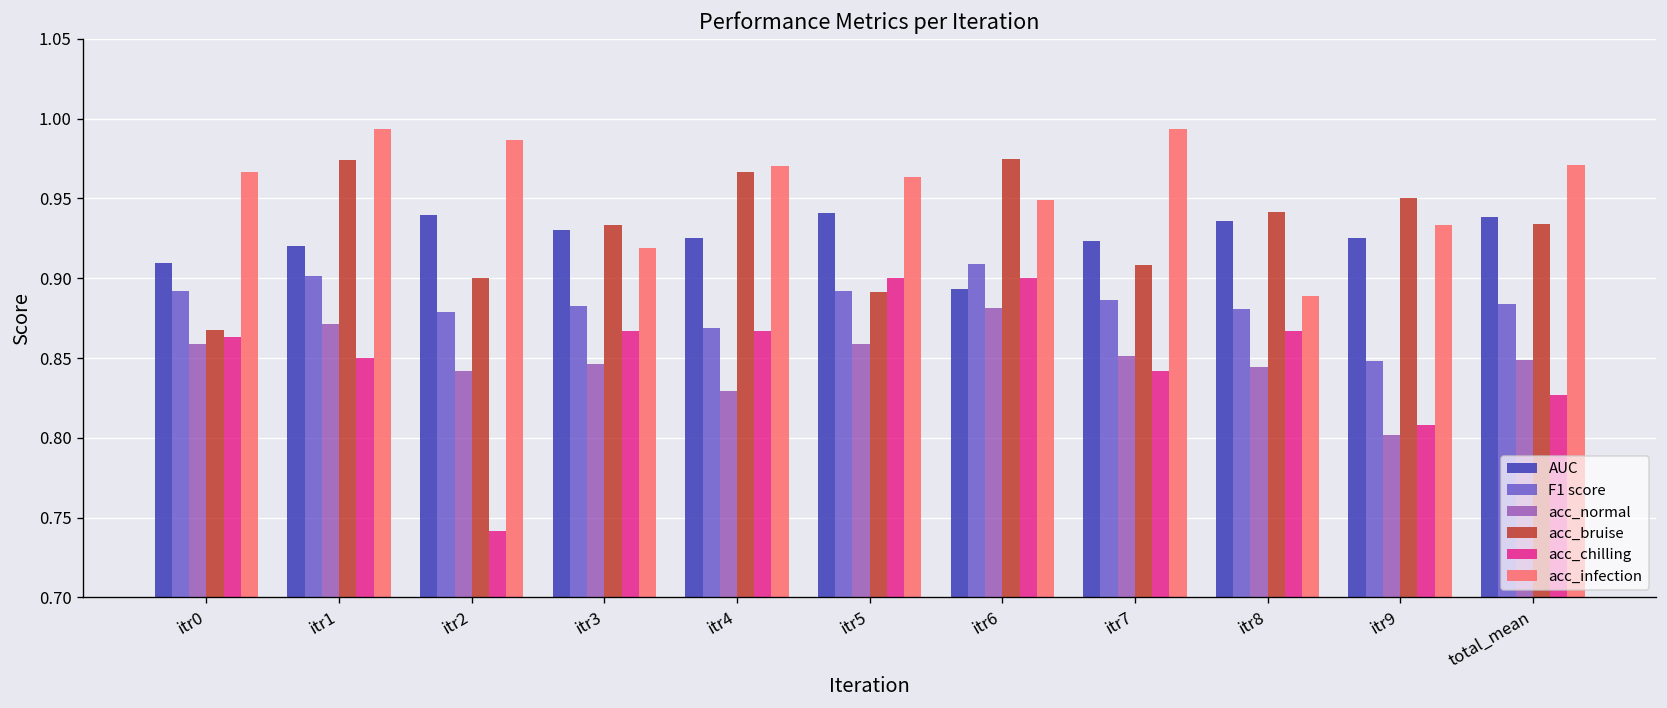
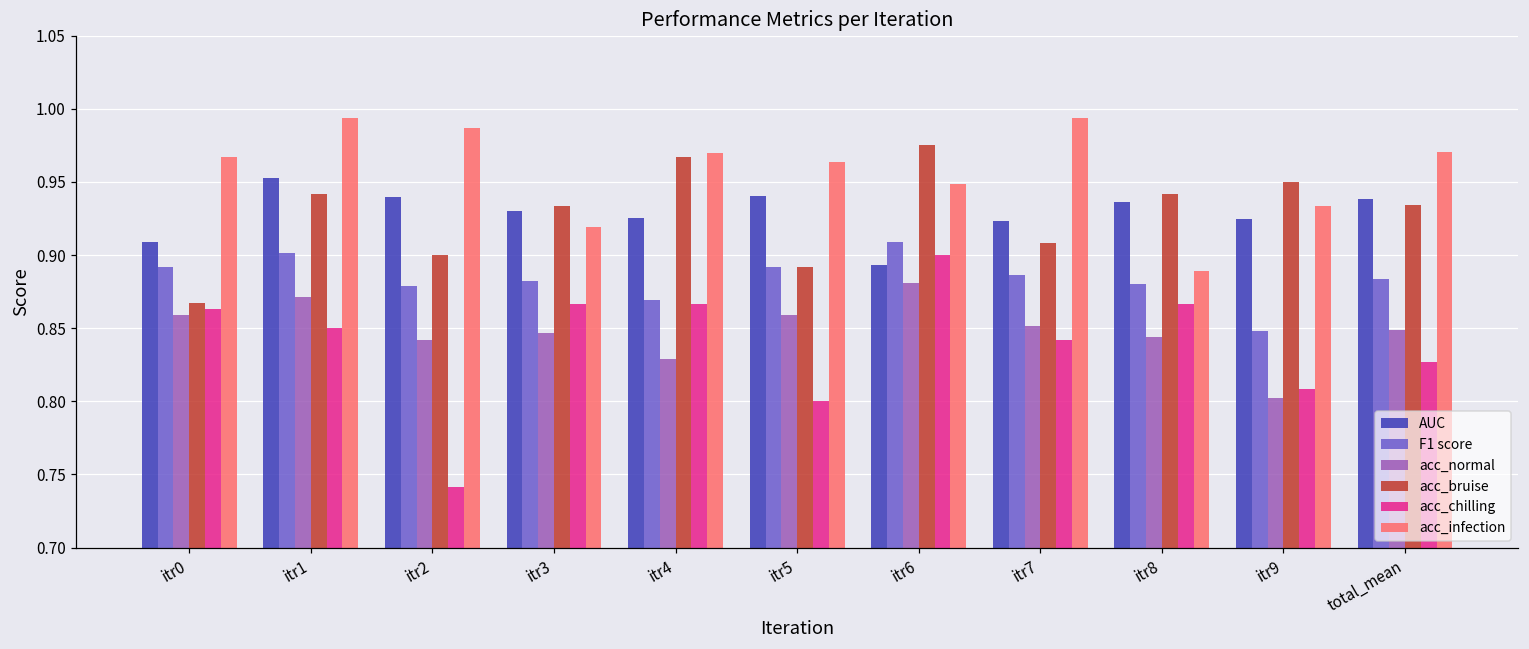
  {
    "AUC": {
      "itr0": 0.909,
-     "itr1": 0.920,
+     "itr1": 0.953,
      "itr2": 0.939,
      "itr3": 0.930,
      "itr4": 0.925,
      "itr5": 0.941,
      "itr6": 0.893,
      "itr7": 0.923,
      "itr8": 0.936,
      "itr9": 0.925,
      "total_mean": 0.938
    },
    "acc_bruise": {
      "itr0": 0.867,
-     "itr1": 0.974,
+     "itr1": 0.942,
      "itr2": 0.900,
      "itr3": 0.933,
      "itr4": 0.967,
      "itr5": 0.892,
      "itr6": 0.975,
      "itr7": 0.908,
      "itr8": 0.942,
      "itr9": 0.950,
      "total_mean": 0.934
    },
    "acc_chilling": {
      "itr0": 0.863,
      "itr1": 0.850,
      "itr2": 0.742,
      "itr3": 0.867,
      "itr4": 0.867,
-     "itr5": 0.9,
+     "itr5": 0.8,
      "itr6": 0.9,
      "itr7": 0.842,
      "itr8": 0.867,
      "itr9": 0.808,
      "total_mean": 0.827
    },
    "acc_infection": {
      "itr0": 0.967,
      "itr1": 0.993,
      "itr2": 0.987,
      "itr3": 0.919,
      "itr4": 0.970,
      "itr5": 0.963,
      "itr6": 0.949,
      "itr7": 0.993,
      "itr8": 0.889,
      "itr9": 0.933,
      "total_mean": 0.971
    }
  }
